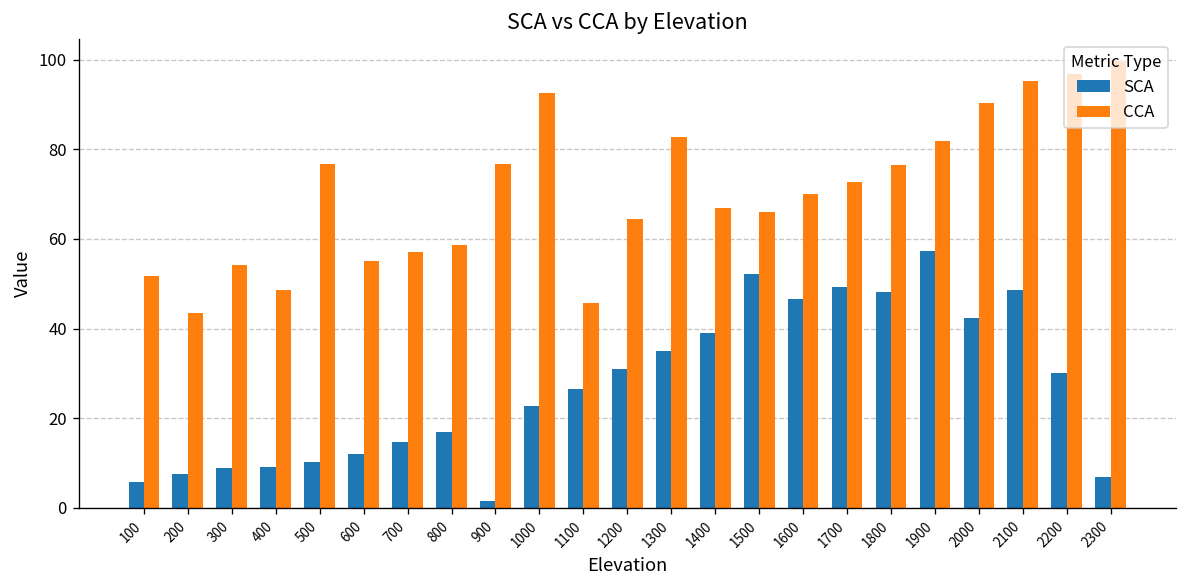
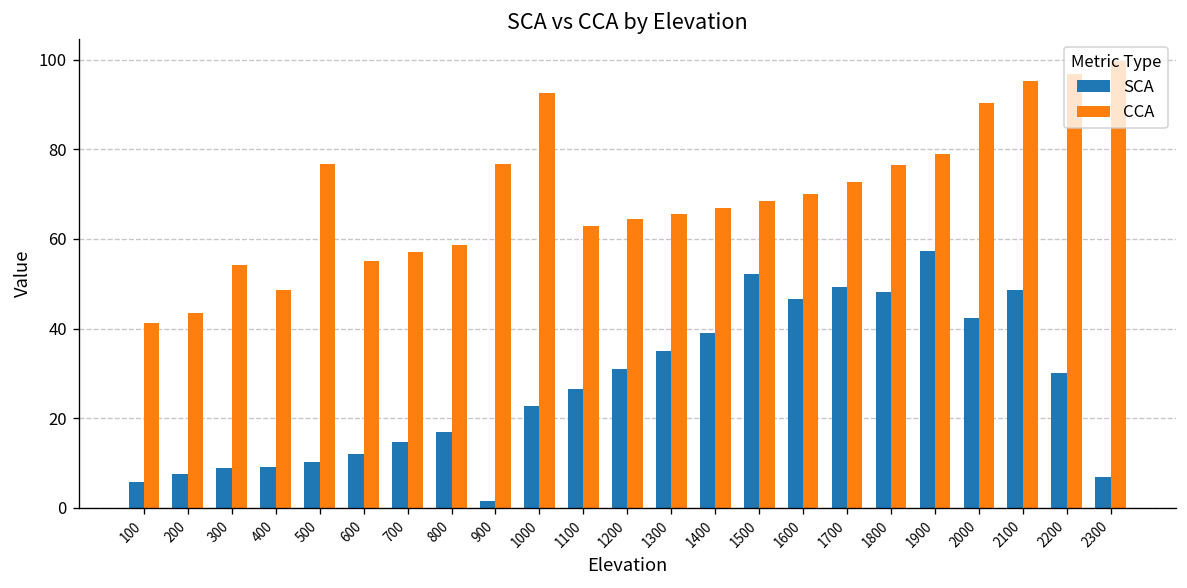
  {
    "SCA": {
      "100": 6,
      "200": 8,
      "300": 9,
      "400": 9,
      "500": 10,
      "600": 12,
      "700": 15,
      "800": 17,
      "900": 2,
      "1000": 23,
      "1100": 27,
      "1200": 31,
      "1300": 35,
      "1400": 39,
      "1500": 52,
      "1600": 47,
      "1700": 49,
      "1800": 48,
      "1900": 57,
      "2000": 42,
      "2100": 49,
      "2200": 30,
      "2300": 7
    },
    "CCA": {
-     "100": 52,
+     "100": 41,
      "200": 43,
      "300": 54,
      "400": 49,
      "500": 77,
      "600": 55,
      "700": 57,
      "800": 59,
      "900": 77,
      "1000": 93,
-     "1100": 46,
+     "1100": 63,
      "1200": 65,
-     "1300": 83,
+     "1300": 66,
      "1400": 67,
-     "1500": 66,
+     "1500": 68,
      "1600": 70,
      "1700": 73,
      "1800": 76,
-     "1900": 82,
+     "1900": 79,
      "2000": 90,
      "2100": 95
    }
  }
